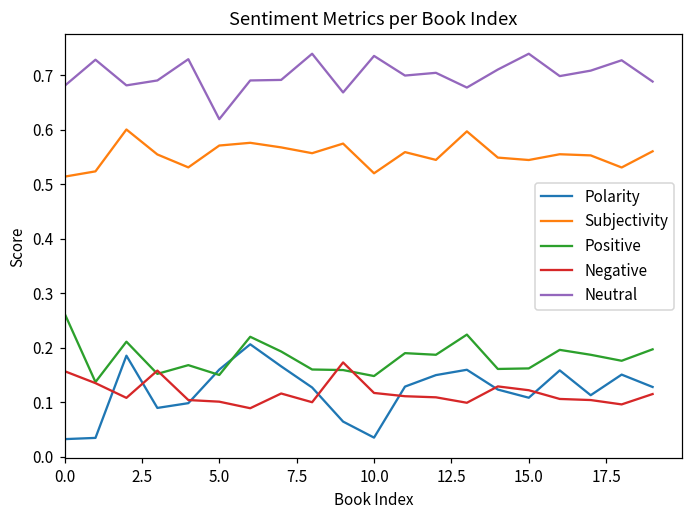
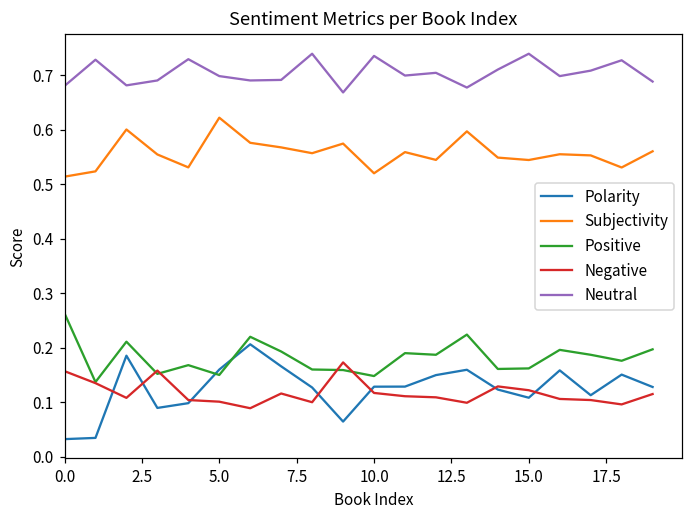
  {
    "Polarity": {
      "0.0": 0.03,
      "5.0": 0.16,
-     "10.0": 0.04,
+     "10.0": 0.13,
      "15.0": 0.11
    },
    "Subjectivity": {
      "0.0": 0.51,
-     "5.0": 0.57,
+     "5.0": 0.62,
      "10.0": 0.52,
      "15.0": 0.54
    },
    "Positive": {
      "0.0": 0.26,
      "5.0": 0.15,
      "10.0": 0.15,
      "15.0": 0.16
    },
    "Negative": {
      "0.0": 0.16,
      "5.0": 0.10,
      "10.0": 0.12,
      "15.0": 0.12
    },
    "Neutral": {
      "0.0": 0.68,
-     "5.0": 0.62,
+     "5.0": 0.70,
      "10.0": 0.74,
      "15.0": 0.74
    }
  }
